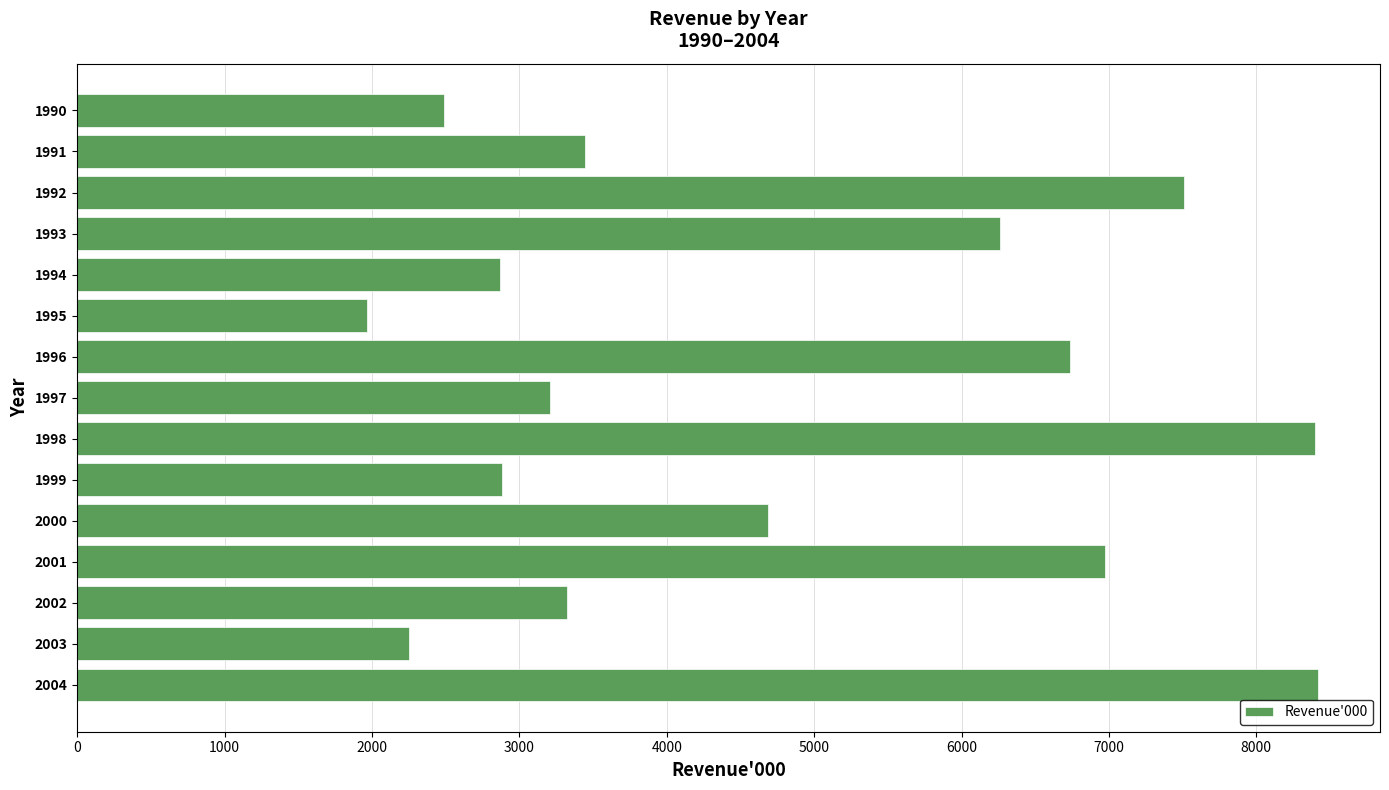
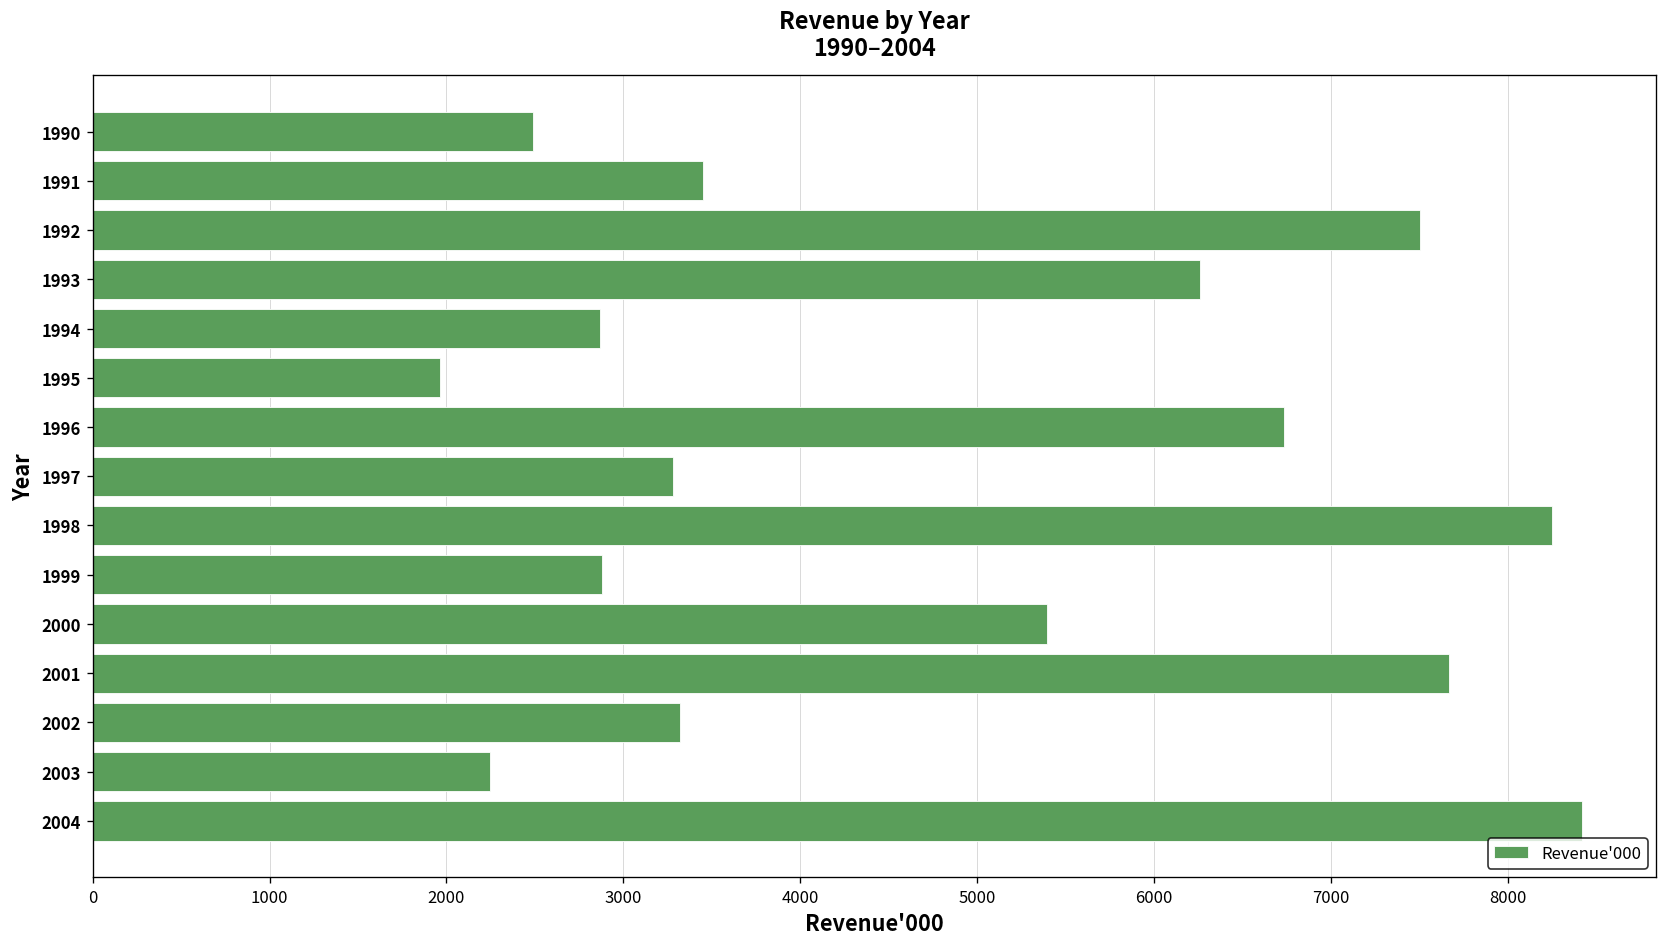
  {
    "1990": 2490,
    "1991": 3450,
    "1992": 7510,
    "1993": 6260,
    "1994": 2870,
    "1995": 1960,
    "1996": 6740,
-   "1997": 3210,
-   "1998": 8400,
+   "1997": 3280,
+   "1998": 8250,
    "1999": 2880,
-   "2000": 4690,
-   "2001": 6980,
+   "2000": 5400,
+   "2001": 7670,
    "2002": 3320,
    "2003": 2250,
    "2004": 8420
  }
